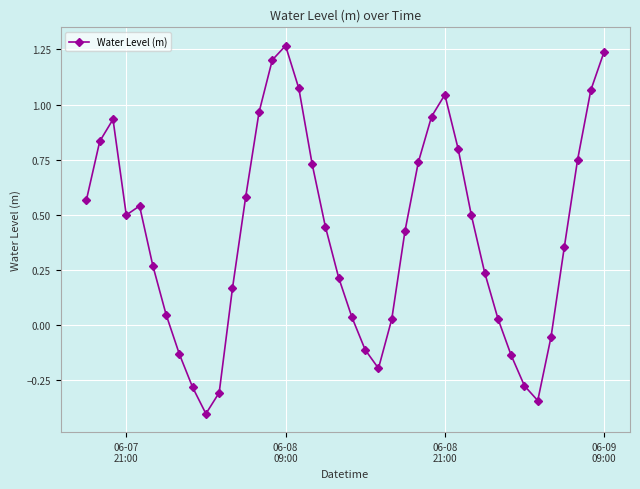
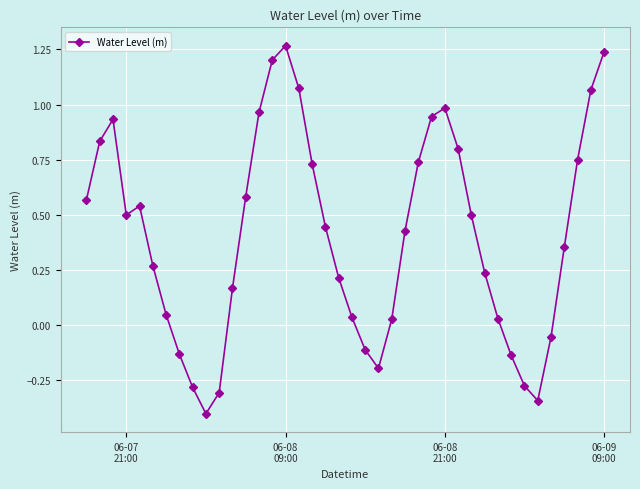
  {
    "06-07 21:00": 0.50,
    "06-08 09:00": 1.27,
-   "06-08 21:00": 1.04,
+   "06-08 21:00": 0.98,
    "06-09 09:00": 1.24
  }
